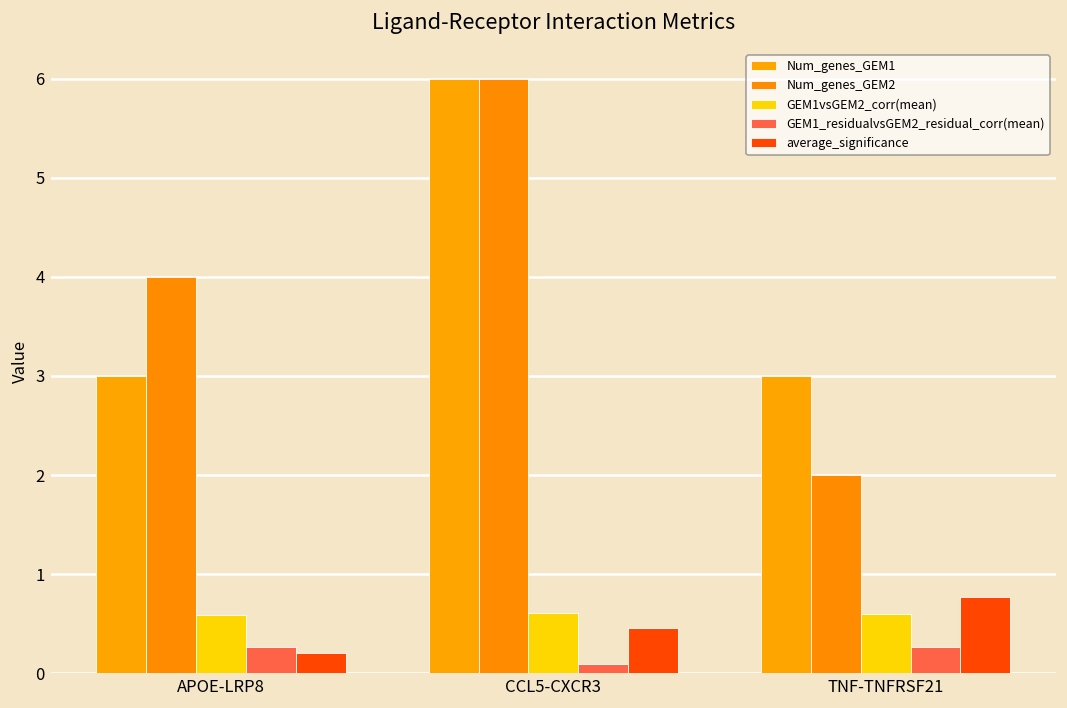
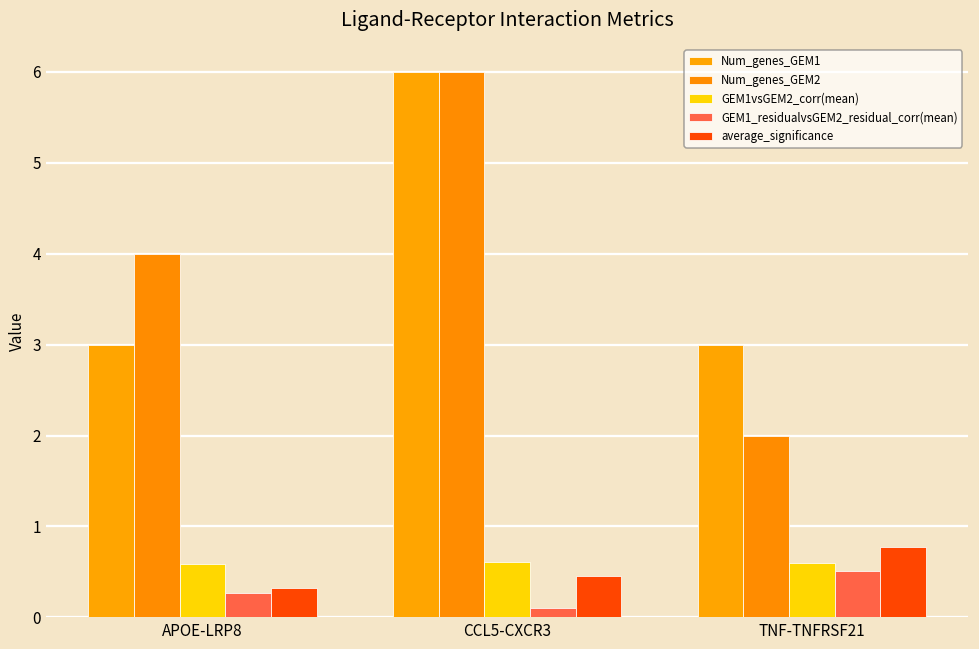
  {
    "GEM1_residualvsGEM2_residual_corr(mean)": {
      "APOE-LRP8": 0.3,
      "CCL5-CXCR3": 0.1,
-     "TNF-TNFRSF21": 0.3
+     "TNF-TNFRSF21": 0.5
    },
    "average_significance": {
-     "APOE-LRP8": 0.2,
+     "APOE-LRP8": 0.3,
      "CCL5-CXCR3": 0.5,
      "TNF-TNFRSF21": 0.8
    }
  }
